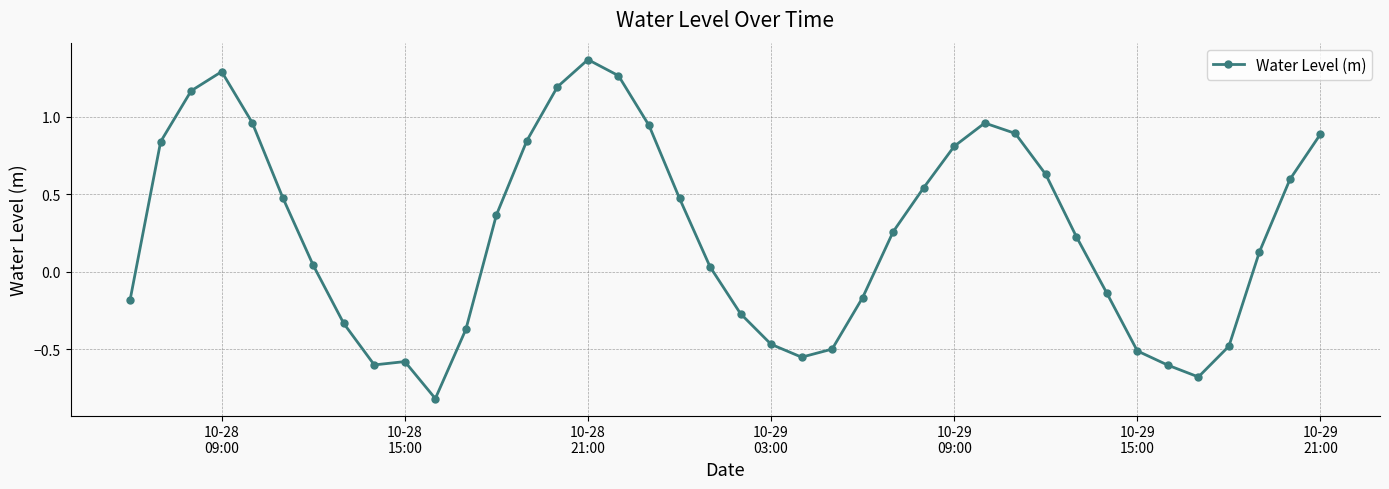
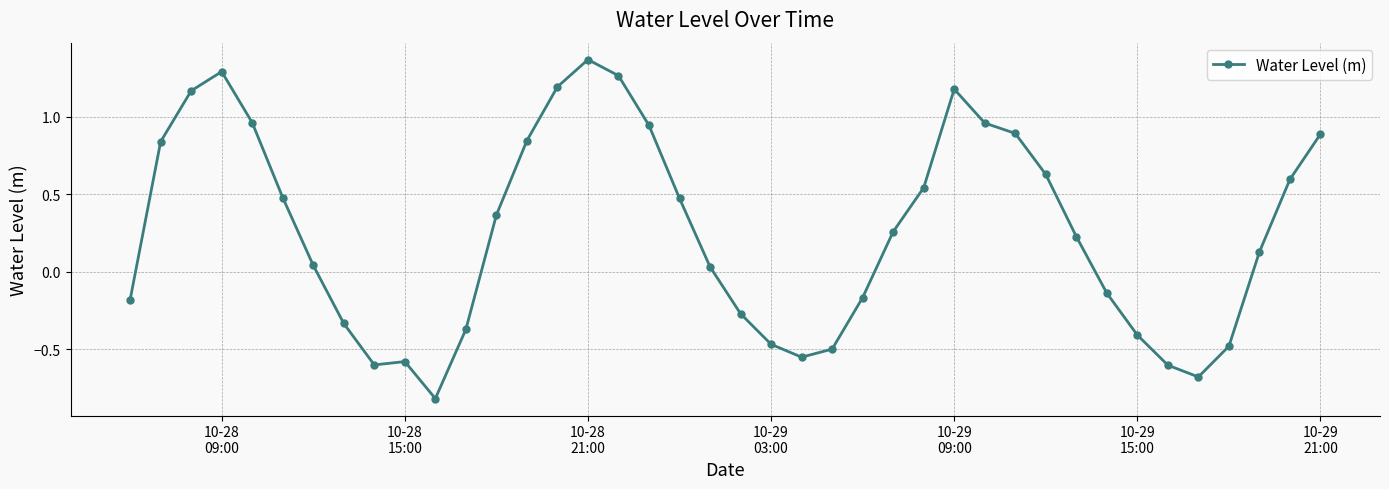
  {
    "10-28 09:00": 1.29,
    "10-28 15:00": -0.58,
    "10-28 21:00": 1.37,
    "10-29 03:00": -0.47,
-   "10-29 09:00": 0.81,
-   "10-29 15:00": -0.51,
+   "10-29 09:00": 1.18,
+   "10-29 15:00": -0.41,
    "10-29 21:00": 0.89
  }
